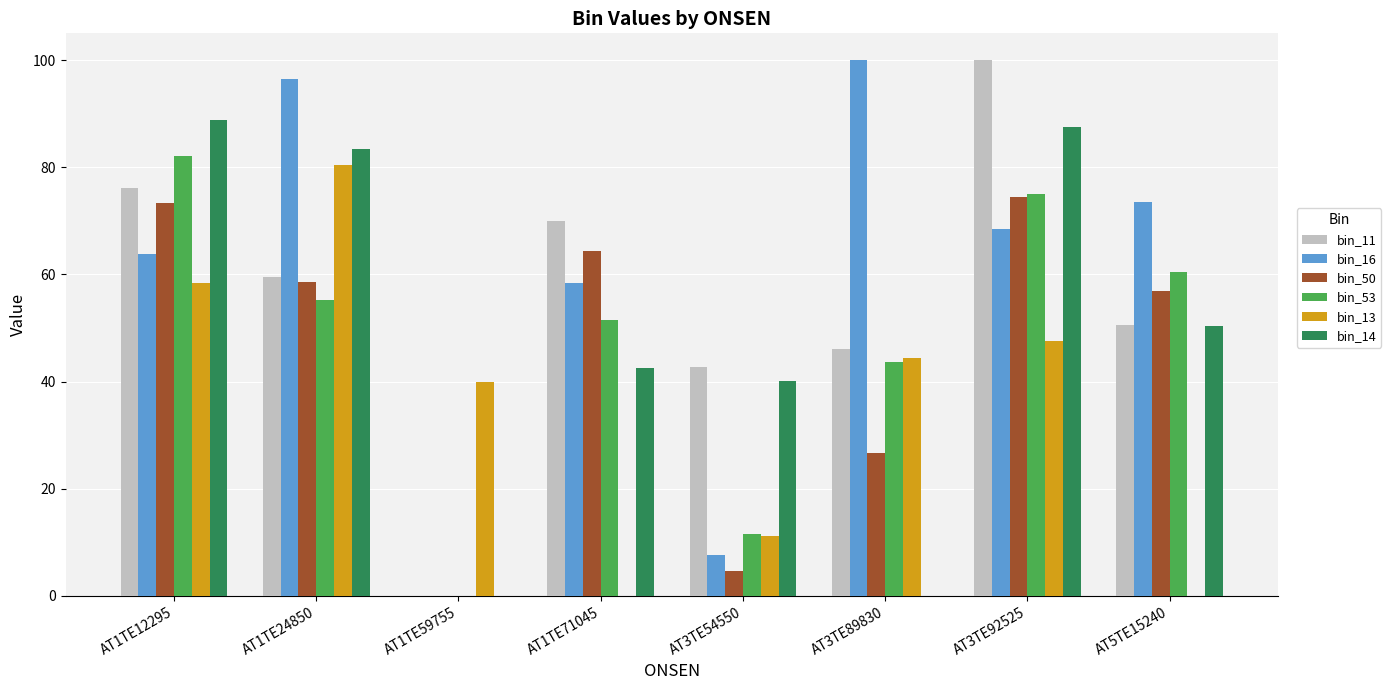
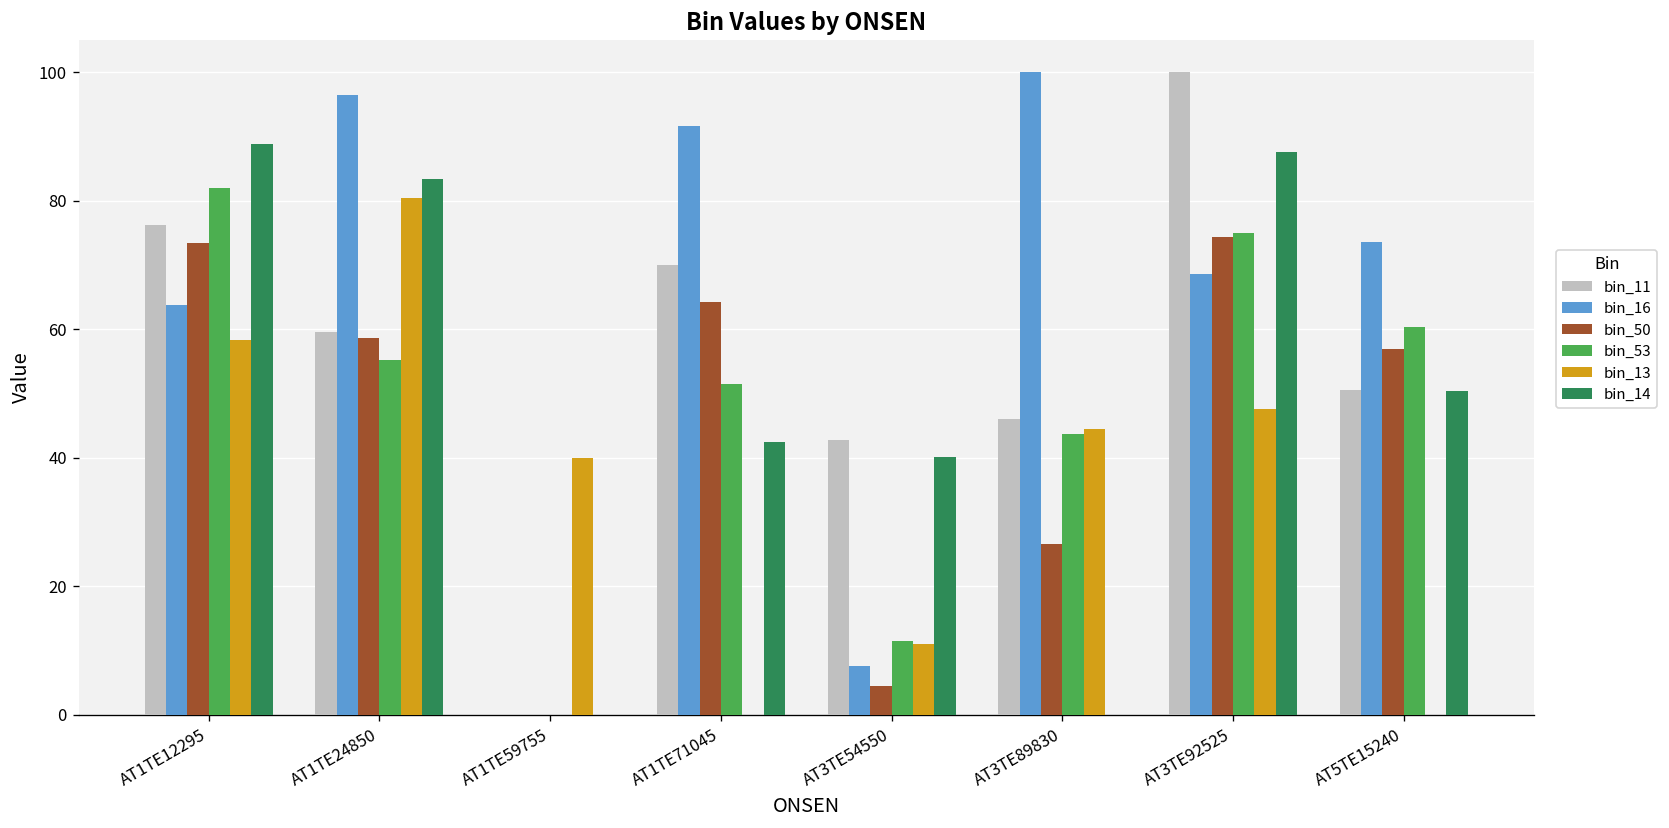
  {
    "bin_11": {
      "AT1TE12295": 76,
      "AT1TE24850": 60,
      "AT1TE59755": 0,
      "AT1TE71045": 70,
      "AT3TE54550": 43,
      "AT3TE89830": 46,
      "AT3TE92525": 100,
      "AT5TE15240": 51
    },
    "bin_16": {
      "AT1TE12295": 64,
      "AT1TE24850": 96,
      "AT1TE59755": 0,
-     "AT1TE71045": 58,
+     "AT1TE71045": 92,
      "AT3TE54550": 8,
      "AT3TE89830": 100,
      "AT3TE92525": 69,
      "AT5TE15240": 74
    },
    "bin_50": {
      "AT1TE12295": 73,
      "AT1TE24850": 59,
      "AT1TE59755": 0,
      "AT1TE71045": 64,
      "AT3TE54550": 5,
      "AT3TE89830": 27,
      "AT3TE92525": 74,
      "AT5TE15240": 57
    },
    "bin_13": {
      "AT1TE12295": 58,
      "AT1TE24850": 80,
      "AT1TE59755": 40,
      "AT1TE71045": 0,
      "AT3TE54550": 11,
      "AT3TE89830": 44,
      "AT3TE92525": 48,
      "AT5TE15240": 0
    }
  }
